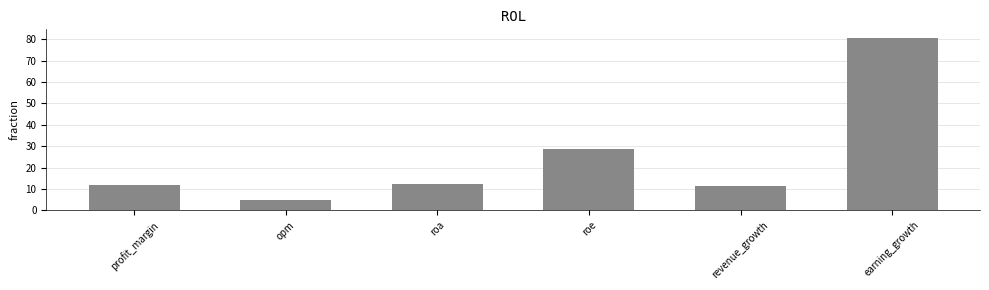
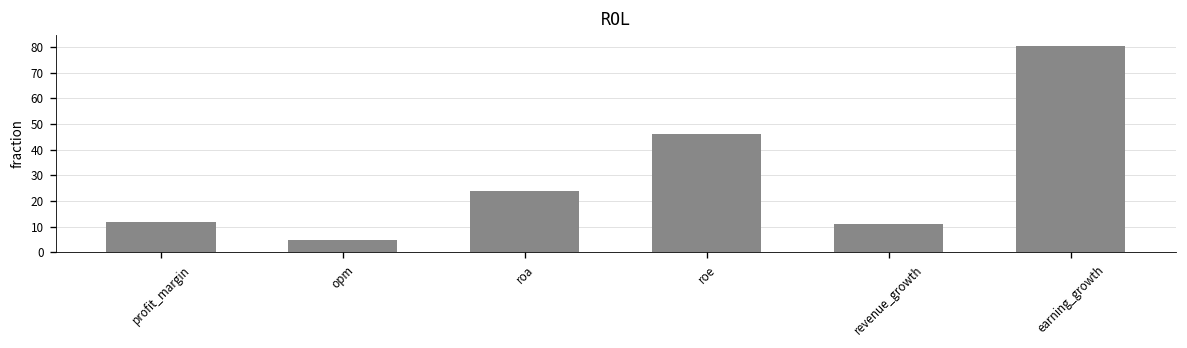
  {
    "profit_margin": 12,
    "opm": 5,
-   "roa": 12,
-   "roe": 29,
+   "roa": 24,
+   "roe": 46,
    "revenue_growth": 11,
    "earning_growth": 81
  }
